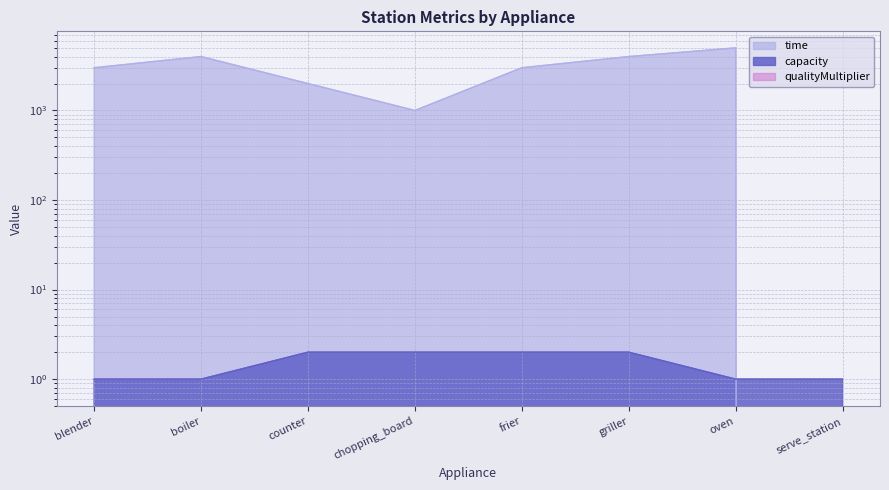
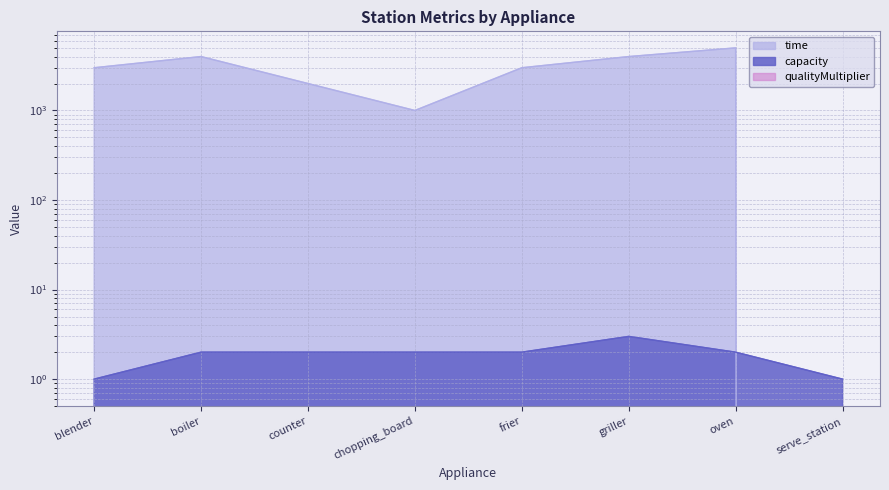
  {
    "capacity": {
      "blender": 1,
-     "boiler": 1,
+     "boiler": 2,
      "counter": 2,
      "chopping_board": 2,
      "frier": 2,
-     "griller": 2,
-     "oven": 1,
+     "griller": 3,
+     "oven": 2,
      "serve_station": 1
    }
  }
